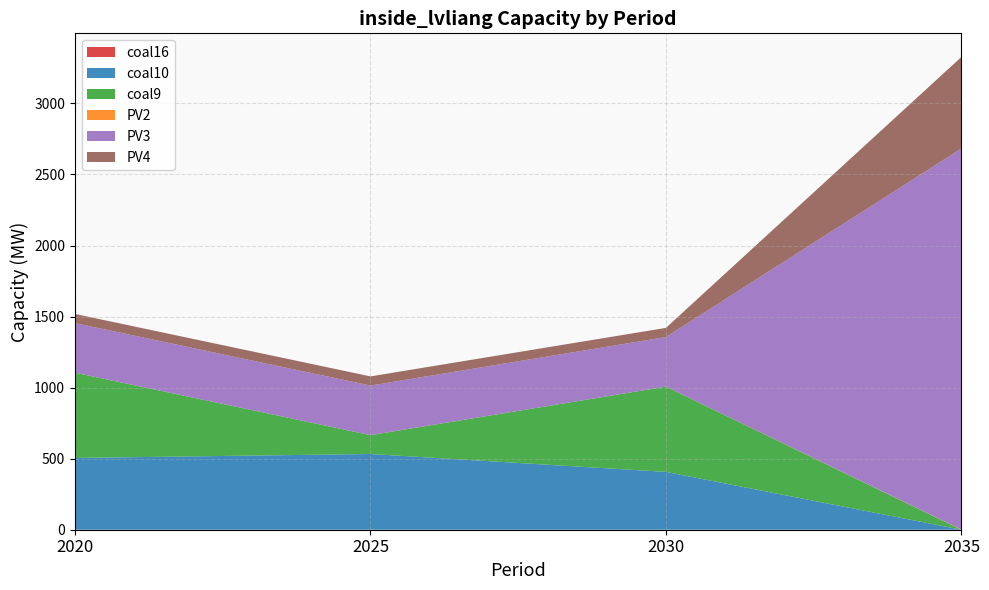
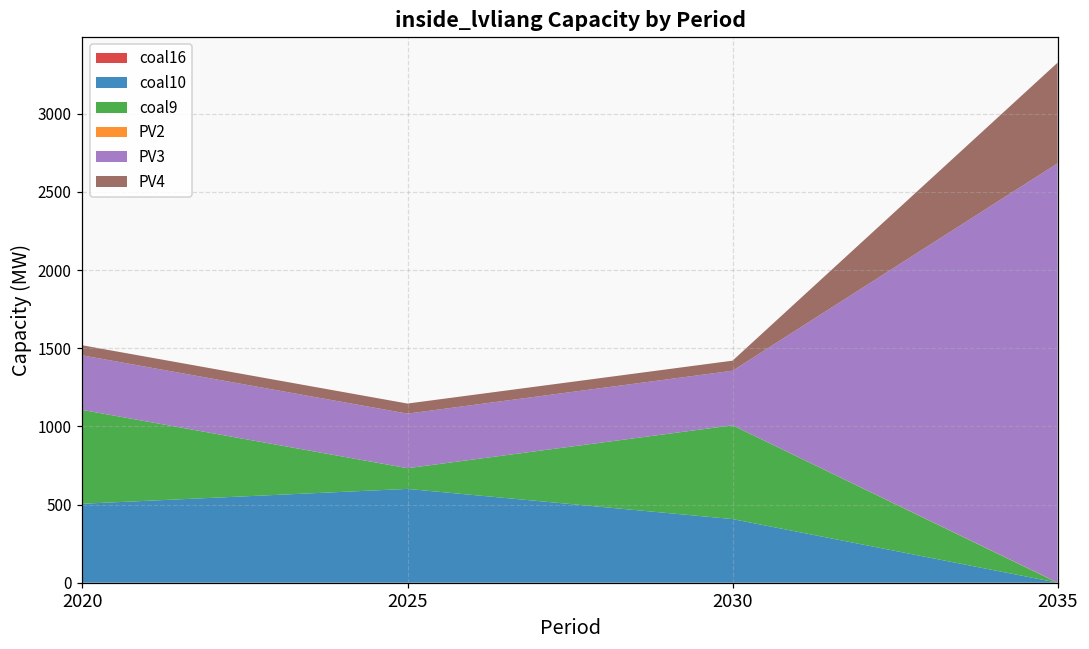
  {
    "coal16": {
      "2020": 0,
      "2025": 0,
      "2030": 0
    },
    "coal10": {
      "2020": 510,
-     "2025": 530,
+     "2025": 600,
      "2030": 410
    },
    "PV2": {
      "2020": 600,
      "2025": 130,
      "2030": 600
    },
    "PV3": {
      "2020": 350,
      "2025": 350,
      "2030": 350,
      "2035": 2680
    },
    "PV4": {
      "2020": 60,
      "2025": 60,
      "2030": 60,
      "2035": 640
    }
  }
